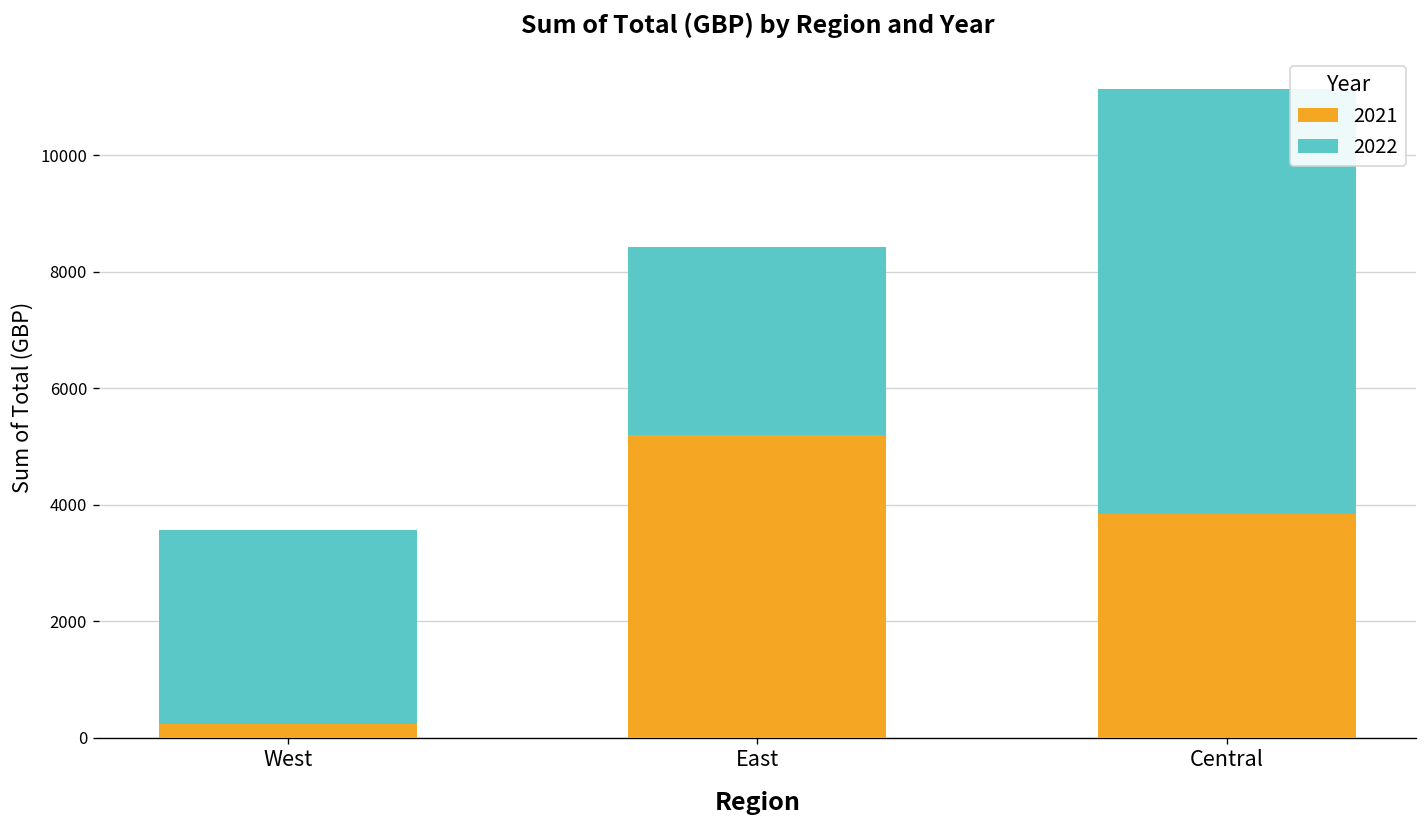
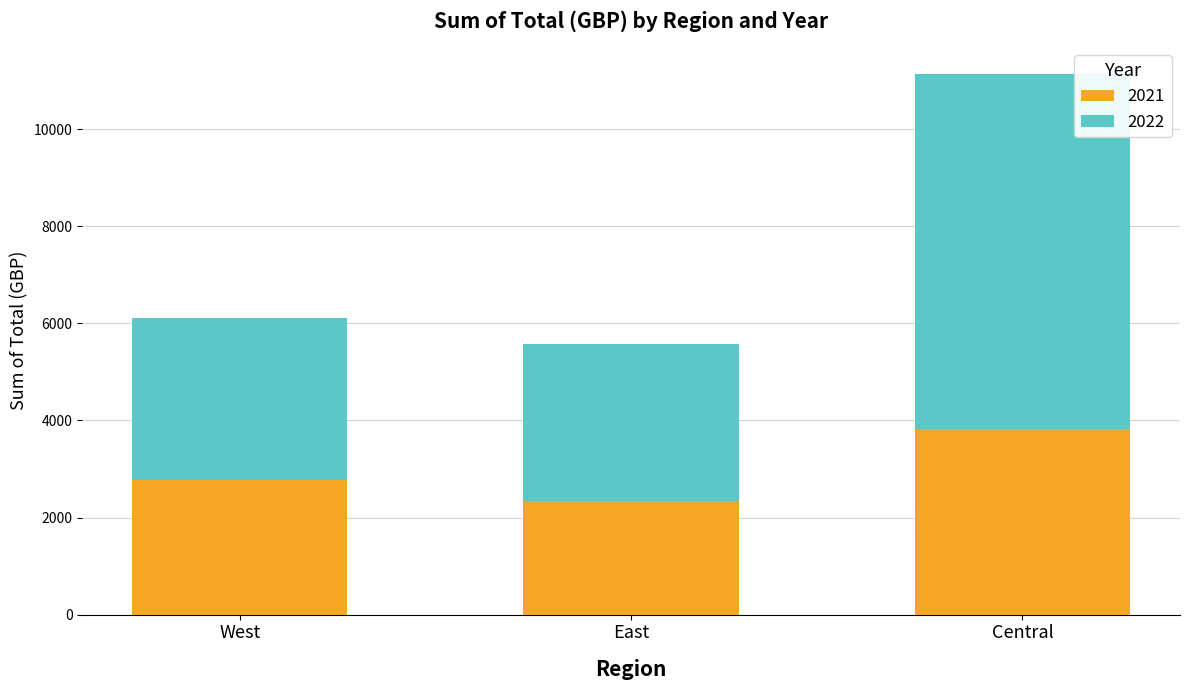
  {
    "2021": {
-     "West": 200,
-     "East": 5200,
+     "West": 2800,
+     "East": 2300,
      "Central": 3800
    },
    "2022": {
      "West": 3300,
      "East": 3200,
      "Central": 7300
    }
  }
